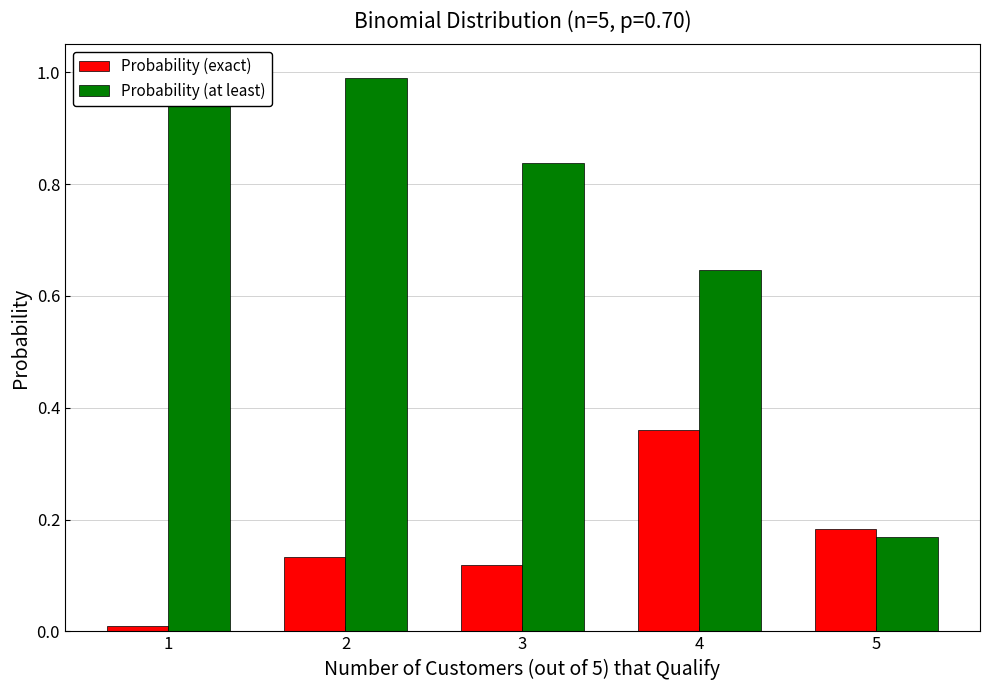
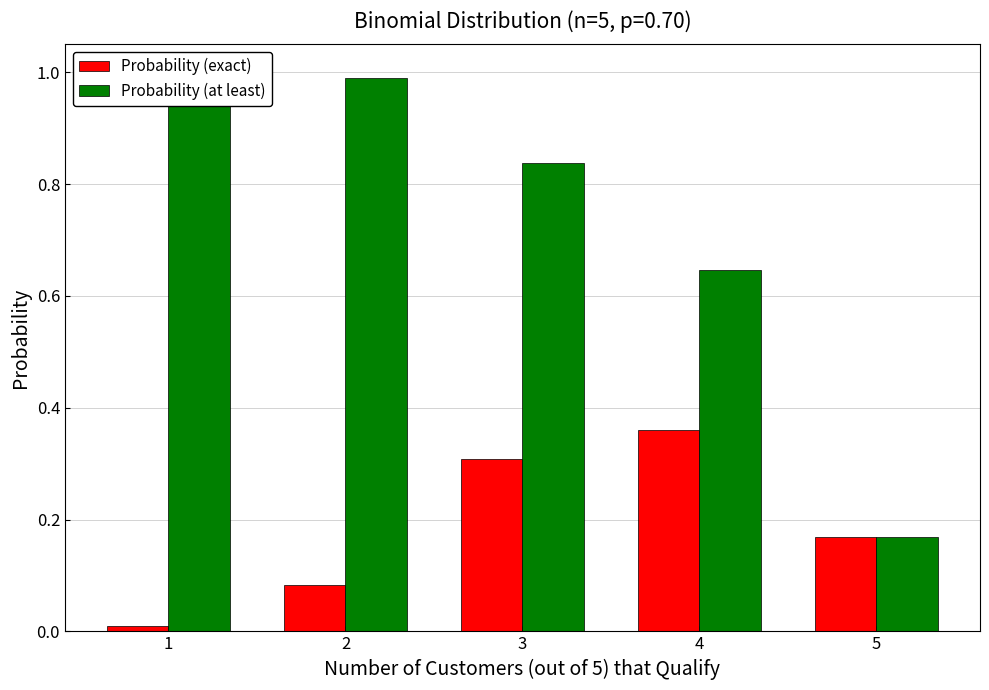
  {
    "Probability (exact)": {
      "1": 0.01,
-     "2": 0.13,
-     "3": 0.12,
+     "2": 0.08,
+     "3": 0.31,
      "4": 0.36,
-     "5": 0.18
+     "5": 0.17
    },
    "Probability (at least)": {
      "2": 0.99,
      "3": 0.84,
      "4": 0.65,
      "5": 0.17
    }
  }
